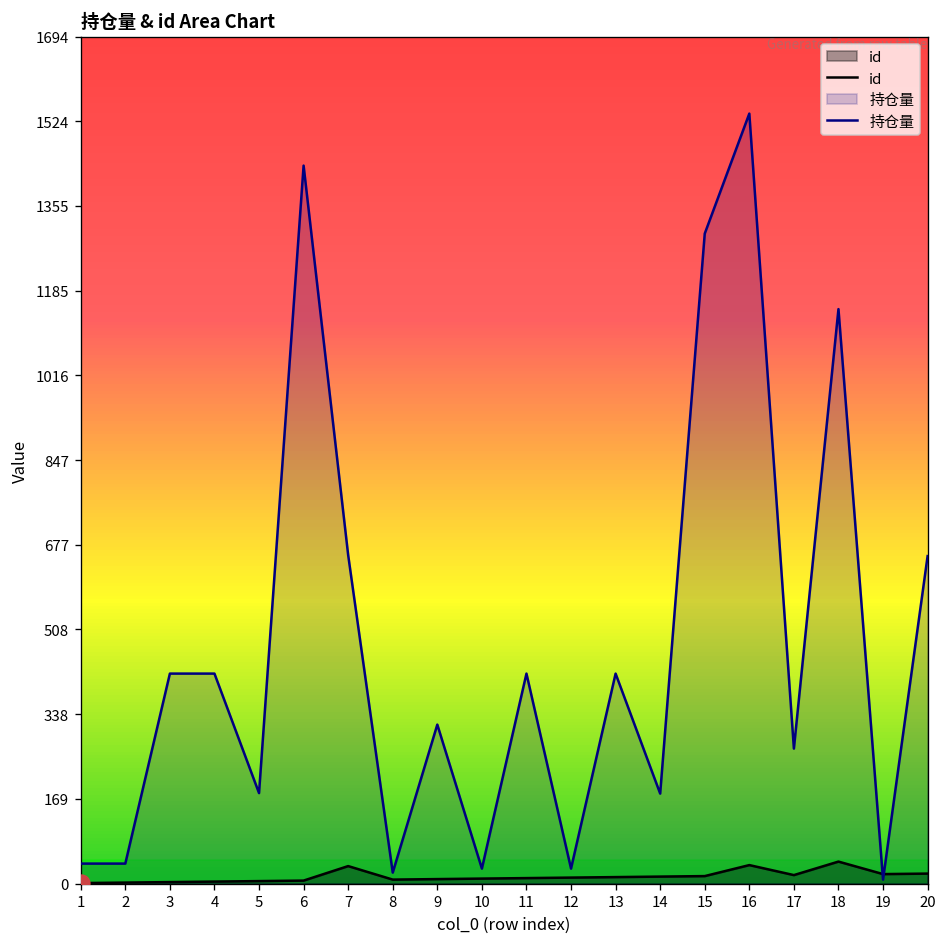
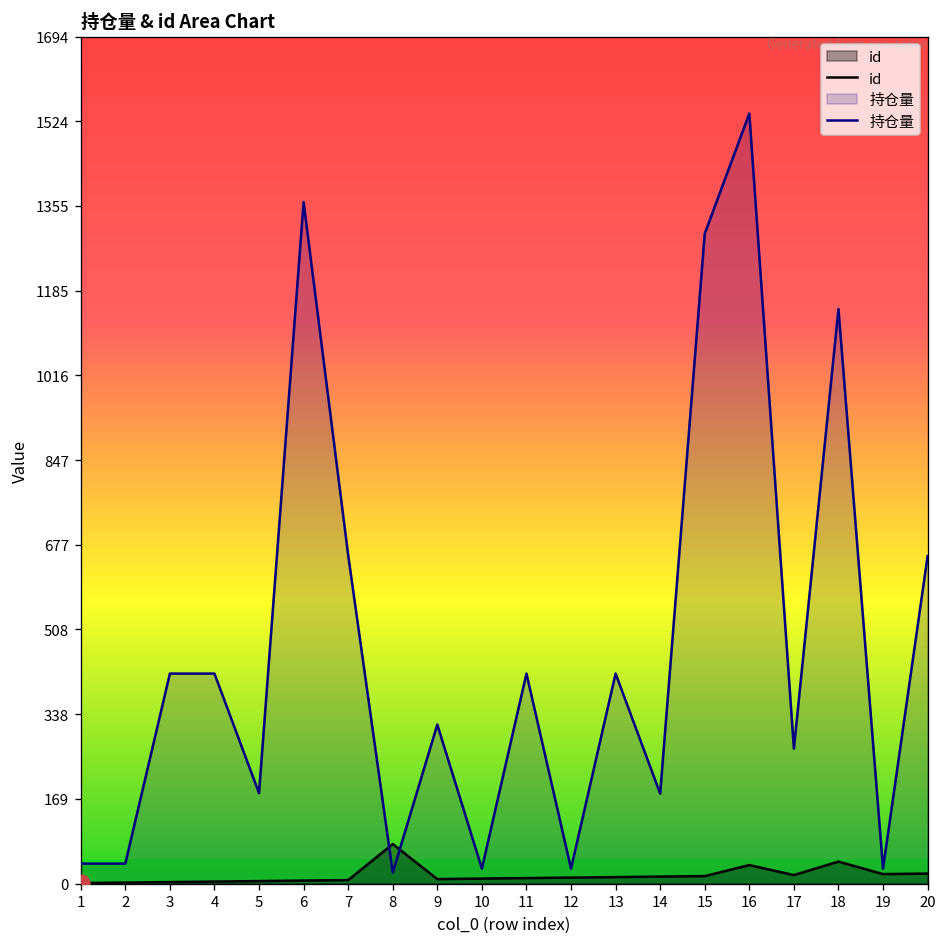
  {
    "id": {
      "2": 0,
      "3": 0,
      "4": 0,
      "5": 10,
      "6": 10,
-     "7": 40,
-     "8": 10,
+     "7": 10,
+     "8": 80,
      "9": 10,
      "10": 10,
      "11": 10,
      "12": 10,
      "13": 10,
      "14": 10,
      "15": 20,
      "16": 40,
      "17": 20,
      "18": 40,
      "19": 20,
      "20": 20
    },
    "持仓量": {
      "1": 40,
      "2": 40,
      "3": 420,
      "4": 420,
      "5": 180,
-     "6": 1440,
+     "6": 1360,
      "7": 660,
      "8": 20,
      "9": 320,
      "10": 30,
      "11": 420,
      "12": 30,
      "13": 420,
      "14": 180,
      "15": 1300,
      "16": 1540,
      "17": 270,
      "18": 1150,
-     "19": 10,
+     "19": 30,
      "20": 660
    }
  }
